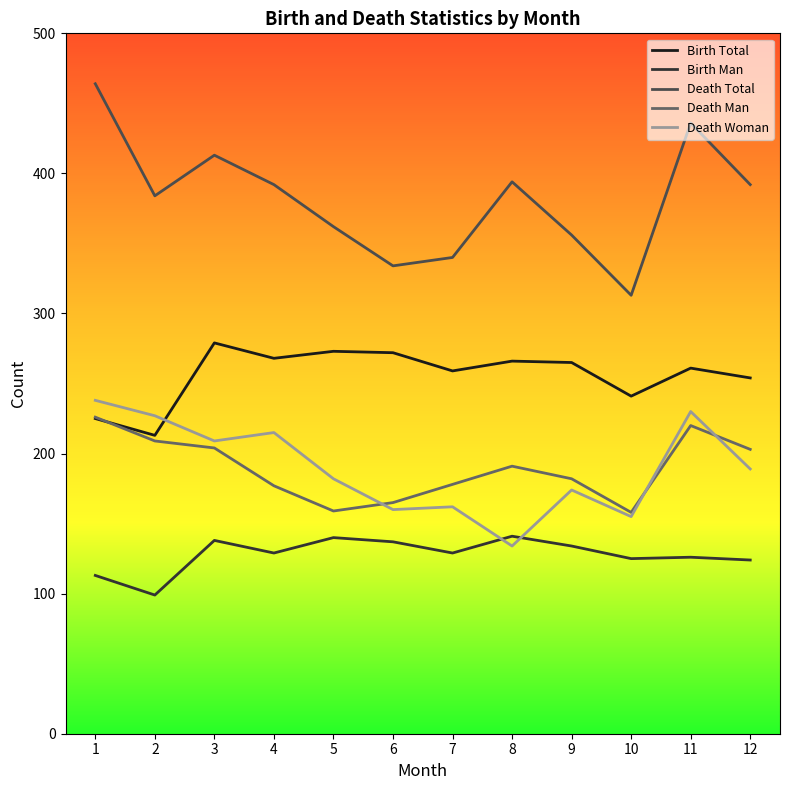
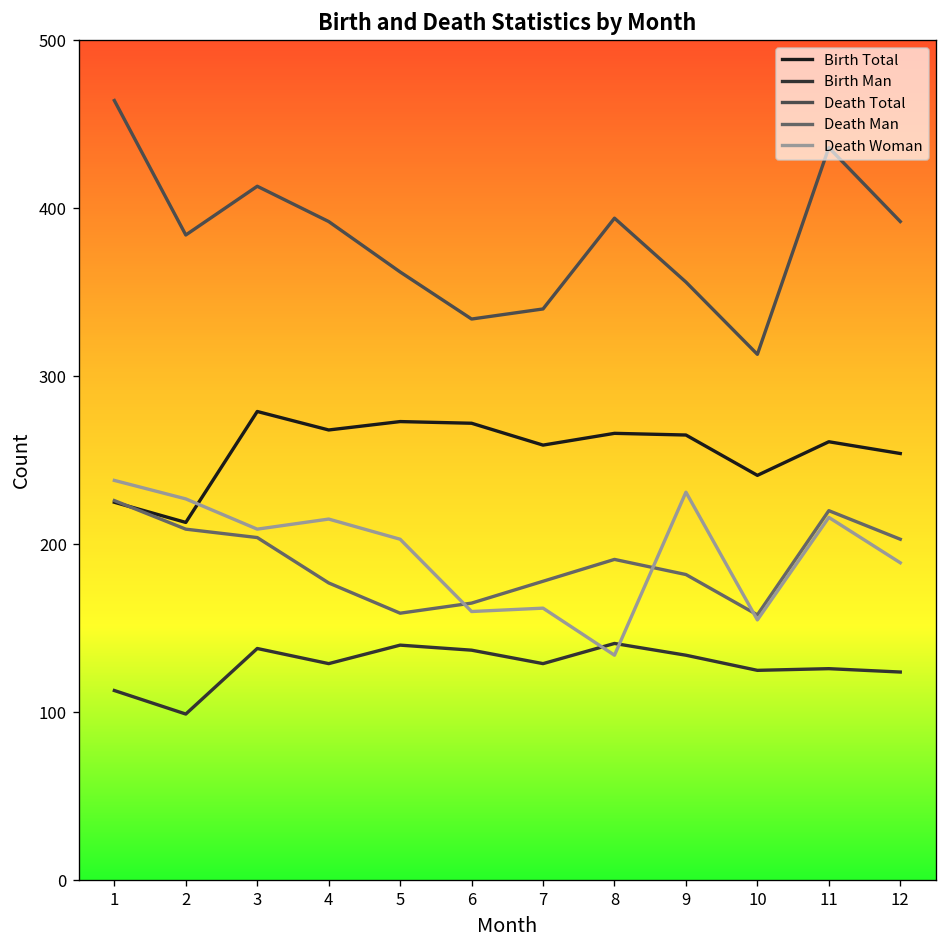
  {
    "Death Woman": {
      "1": 238,
      "2": 227,
      "3": 209,
      "4": 215,
-     "5": 182,
+     "5": 203,
      "6": 160,
      "7": 162,
      "8": 134,
-     "9": 174,
+     "9": 231,
      "10": 155,
-     "11": 230,
+     "11": 216,
      "12": 189
    }
  }
